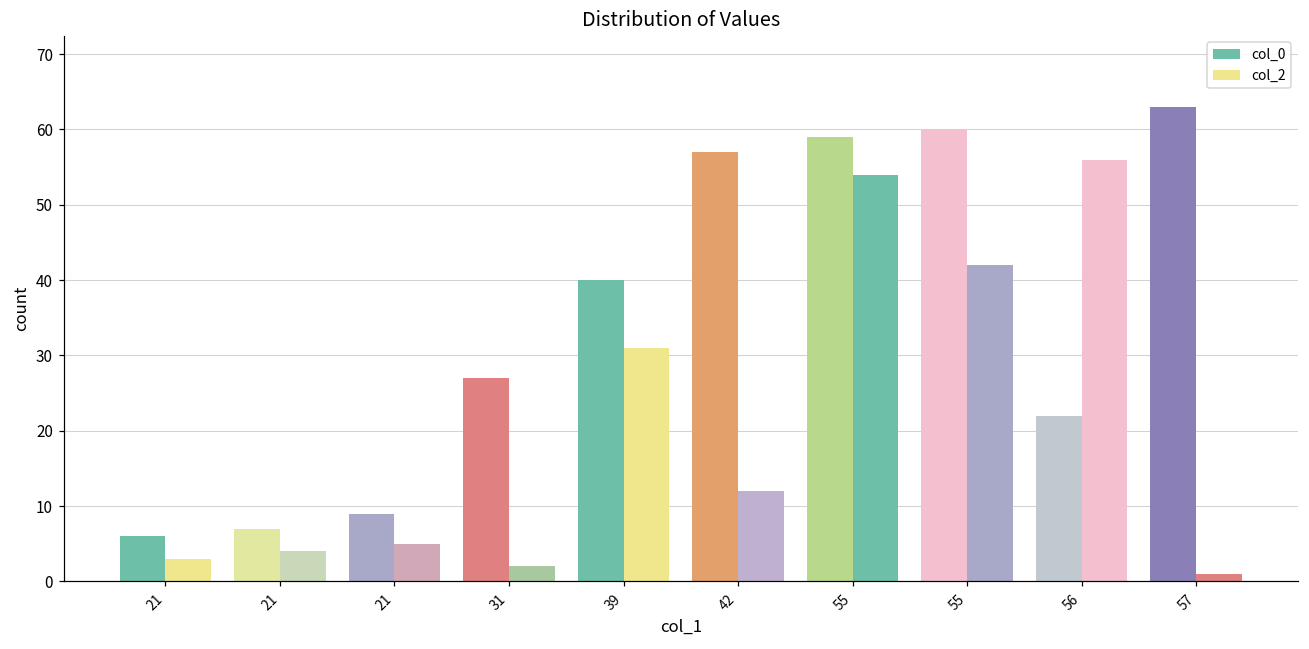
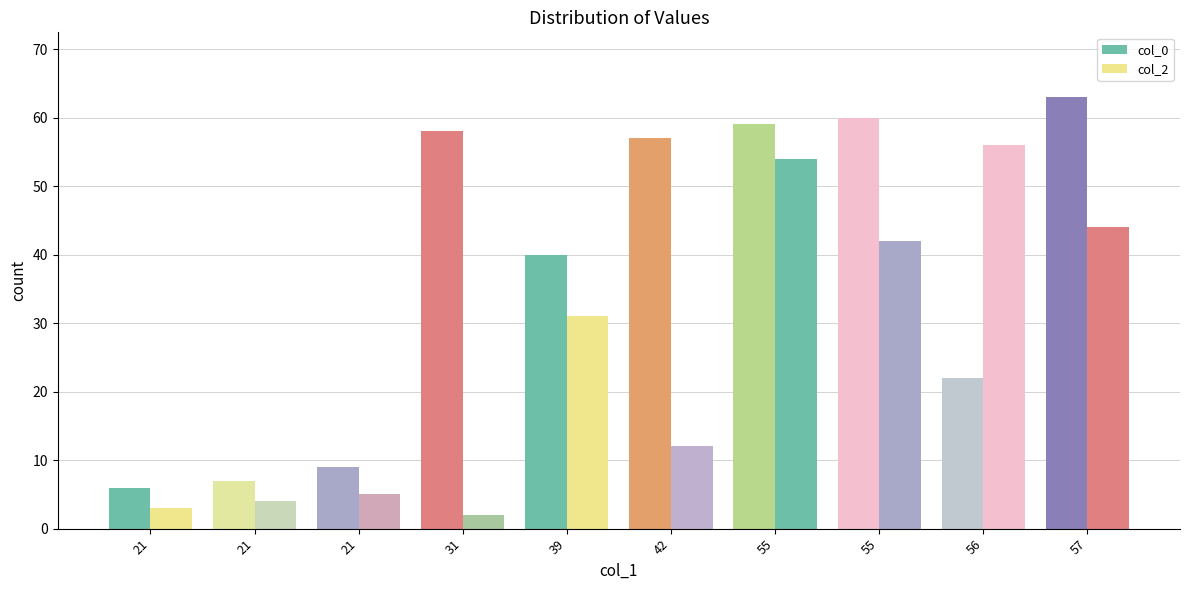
  {
    "col_0": {
-     "31": 27,
+     "31": 58,
      "39": 40,
      "42": 57,
      "56": 22,
      "57": 63
    },
    "col_2": {
      "31": 2,
      "39": 31,
      "42": 12,
      "56": 56,
-     "57": 1
+     "57": 44
    }
  }
